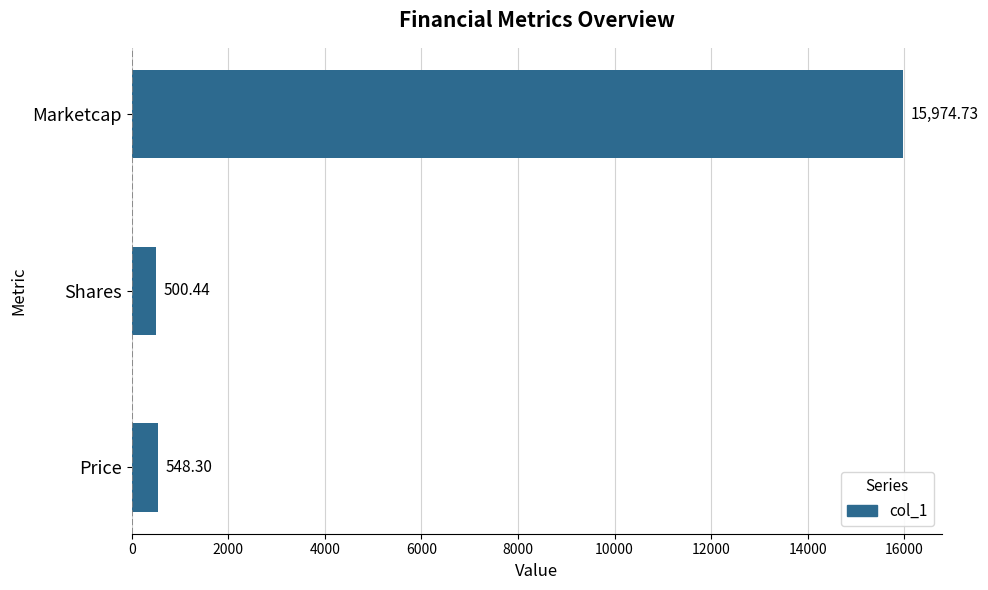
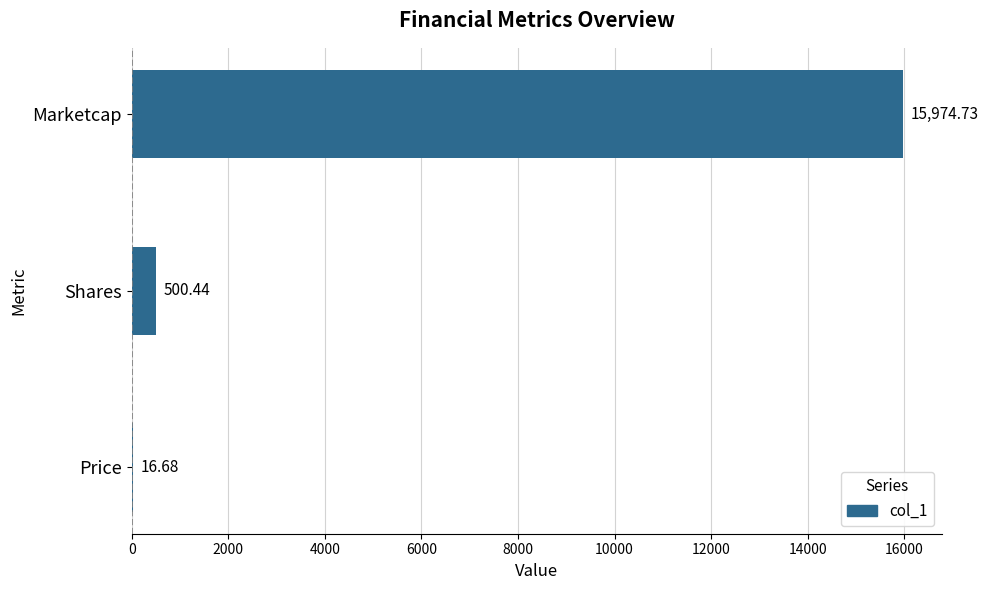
  {
    "Marketcap": "15,974.73",
    "Shares": "500.44",
-   "Price": "548.30"
+   "Price": "16.68"
  }
